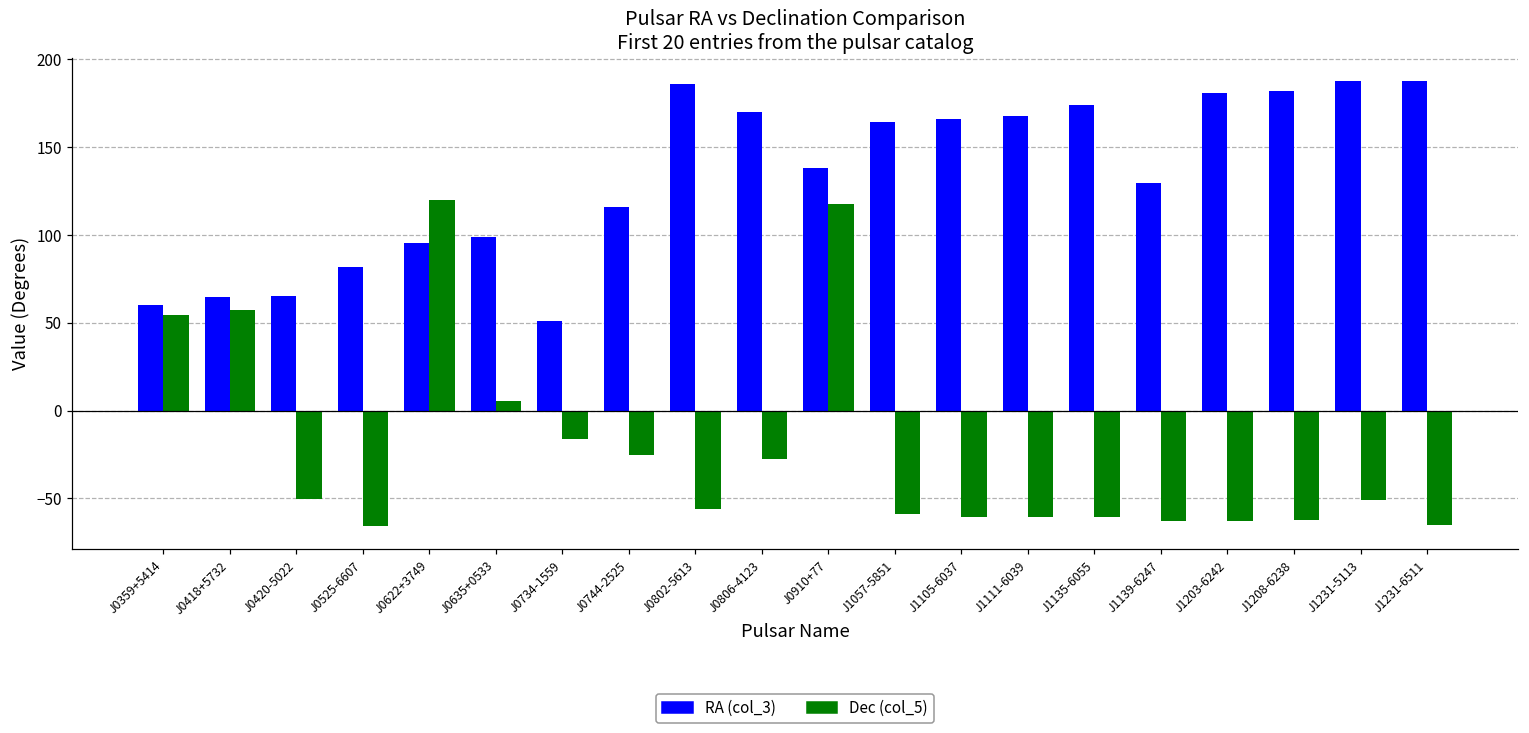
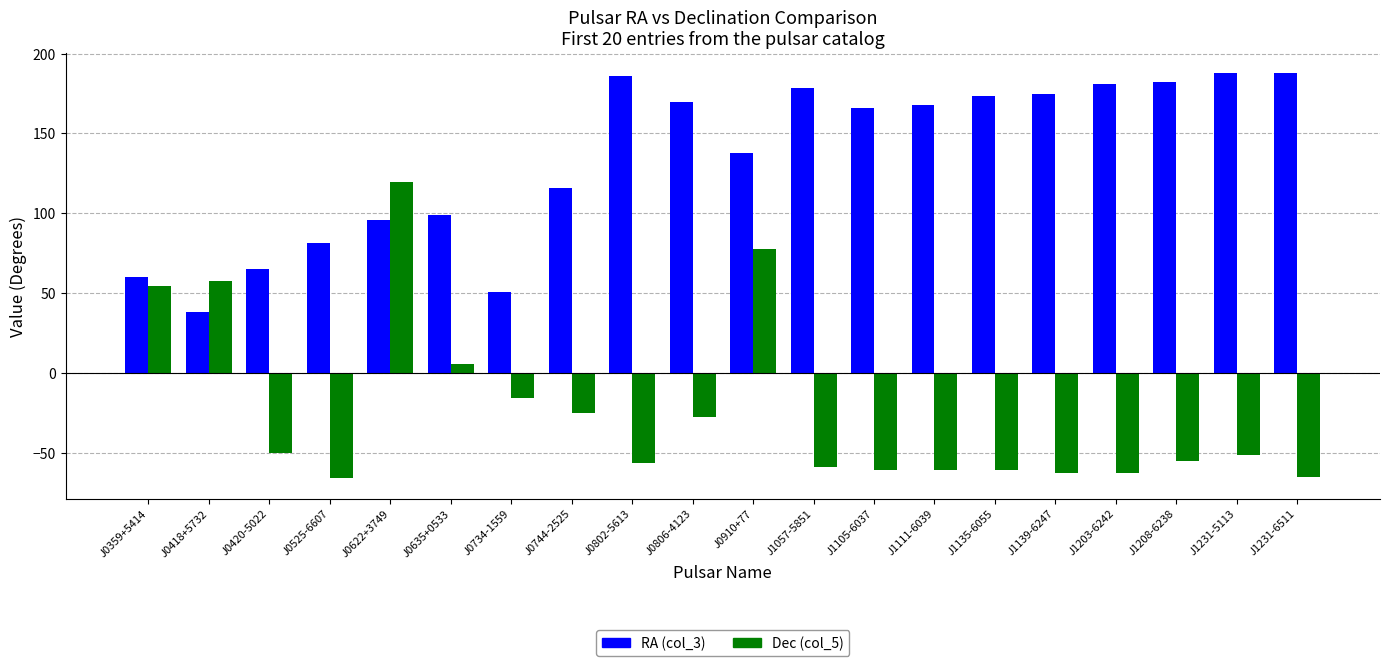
  {
    "RA (col_3)": {
      "J0359+5414": 60,
-     "J0418+5732": 65,
+     "J0418+5732": 38,
      "J0420-5022": 65,
      "J0525-6607": 82,
      "J0622+3749": 96,
      "J0635+0533": 99,
      "J0734-1559": 51,
      "J0744-2525": 116,
      "J0802-5613": 186,
      "J0806-4123": 170,
      "J0910+77": 138,
-     "J1057-5851": 164,
+     "J1057-5851": 178,
      "J1105-6037": 166,
      "J1111-6039": 168,
      "J1135-6055": 174,
-     "J1139-6247": 130,
+     "J1139-6247": 175,
      "J1203-6242": 181,
      "J1208-6238": 182,
      "J1231-5113": 188,
      "J1231-6511": 188
    },
    "Dec (col_5)": {
      "J0359+5414": 54,
      "J0418+5732": 58,
      "J0420-5022": -50,
      "J0525-6607": -66,
      "J0622+3749": 120,
      "J0635+0533": 6,
      "J0734-1559": -16,
      "J0744-2525": -25,
      "J0802-5613": -56,
      "J0806-4123": -28,
-     "J0910+77": 118,
+     "J0910+77": 78,
      "J1057-5851": -59,
      "J1105-6037": -61,
      "J1111-6039": -61,
      "J1135-6055": -61,
      "J1139-6247": -63,
      "J1203-6242": -63,
-     "J1208-6238": -63,
+     "J1208-6238": -55,
      "J1231-5113": -51,
      "J1231-6511": -65
    }
  }
